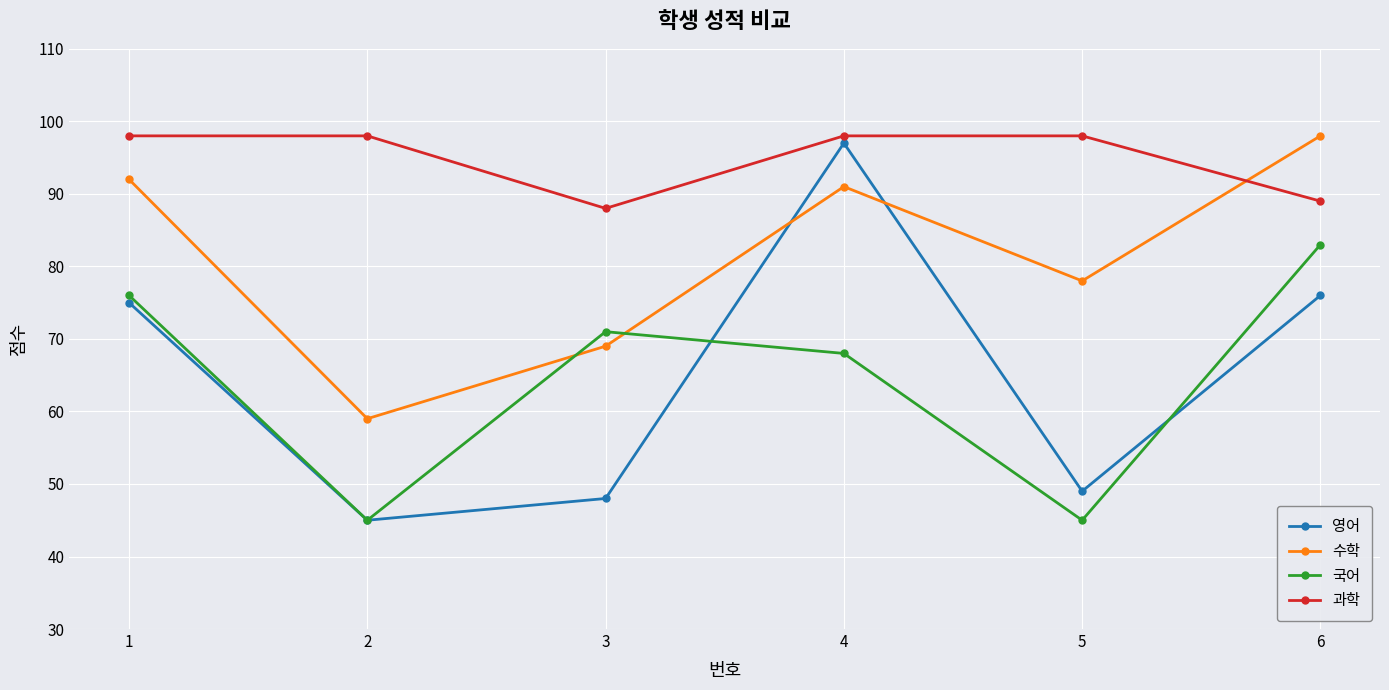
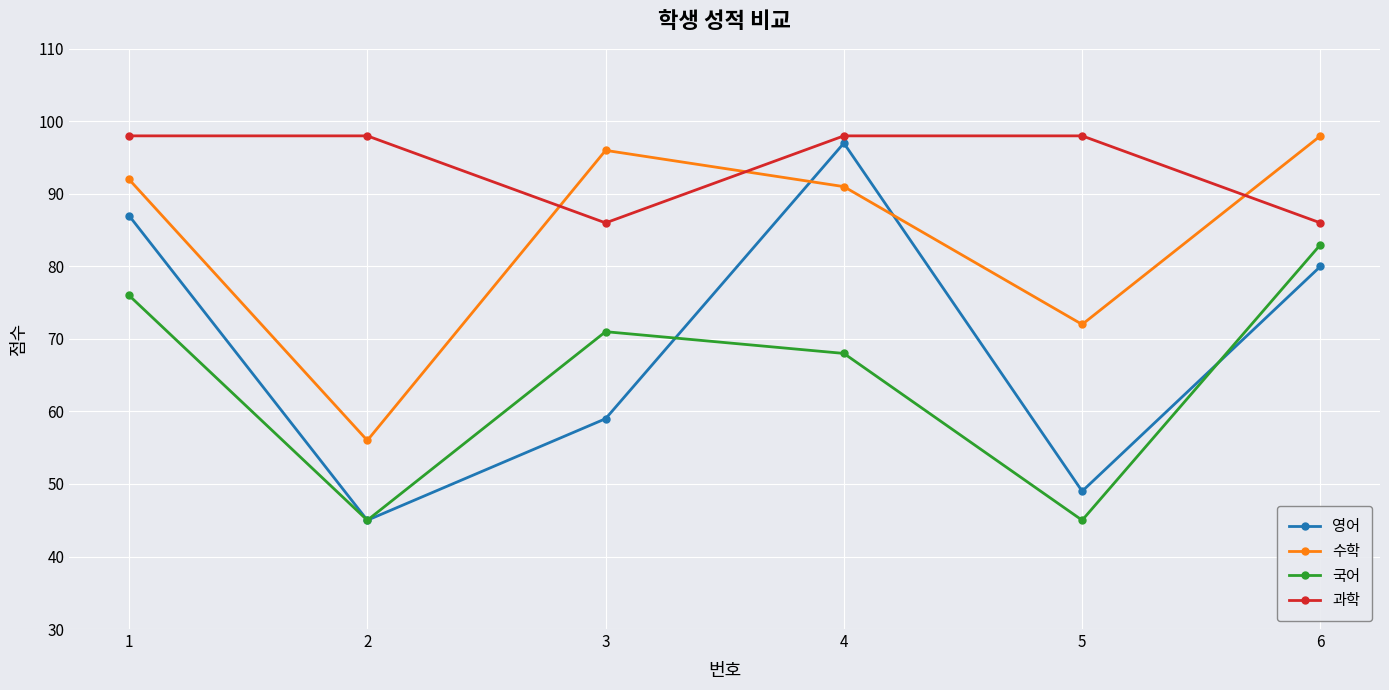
  {
    "영어": {
-     "1": 75,
-     "3": 48,
+     "1": 87,
+     "3": 59,
      "4": 97,
      "5": 49,
-     "6": 76
+     "6": 80
    },
    "수학": {
      "1": 92,
-     "2": 59,
-     "3": 69,
+     "2": 56,
+     "3": 96,
      "4": 91,
-     "5": 78,
+     "5": 72,
      "6": 98
    },
    "국어": {
      "1": 76,
      "3": 71,
      "4": 68,
      "5": 45,
      "6": 83
    },
    "과학": {
      "1": 98,
      "2": 98,
-     "3": 88,
+     "3": 86,
      "4": 98,
      "5": 98,
-     "6": 89
+     "6": 86
    }
  }
